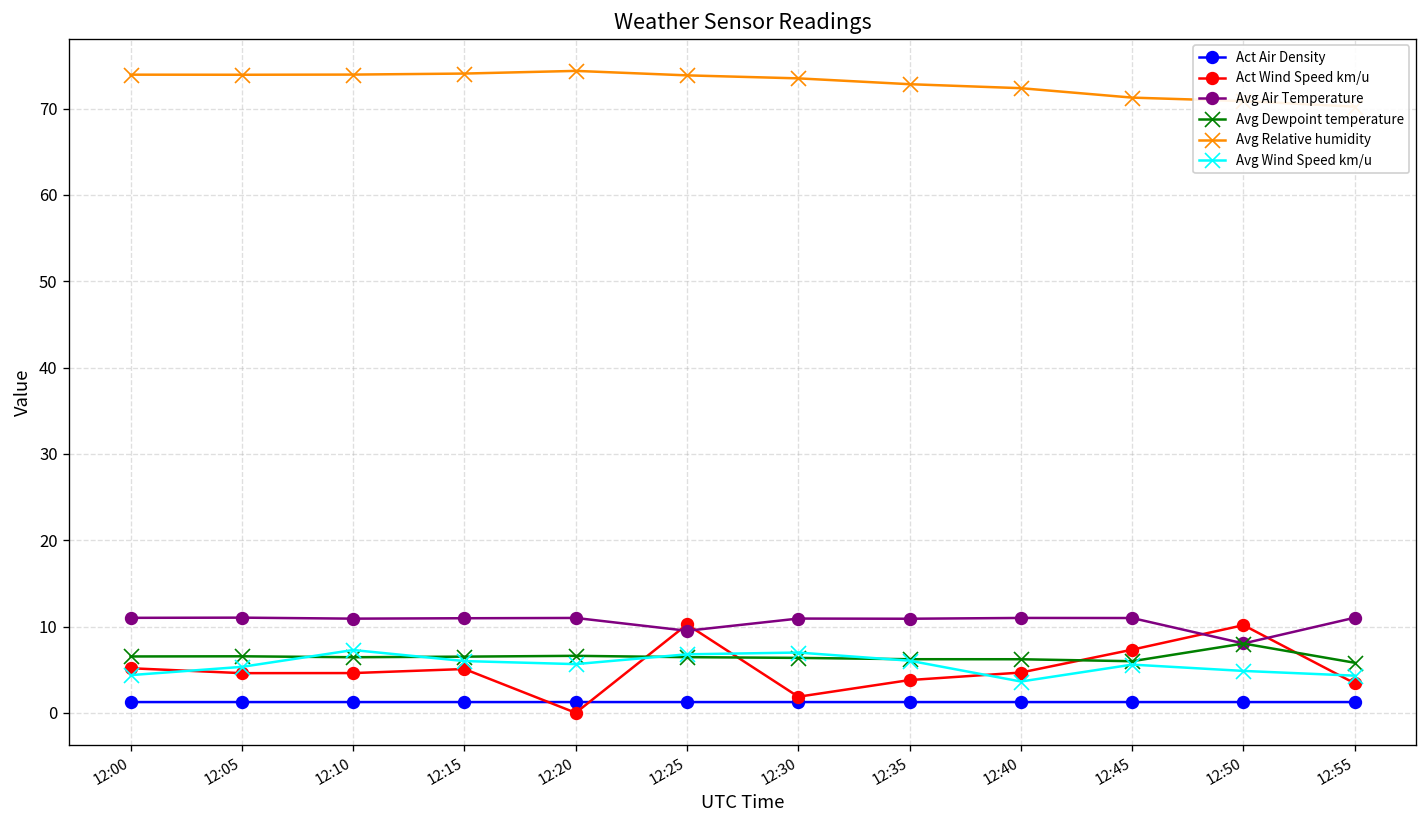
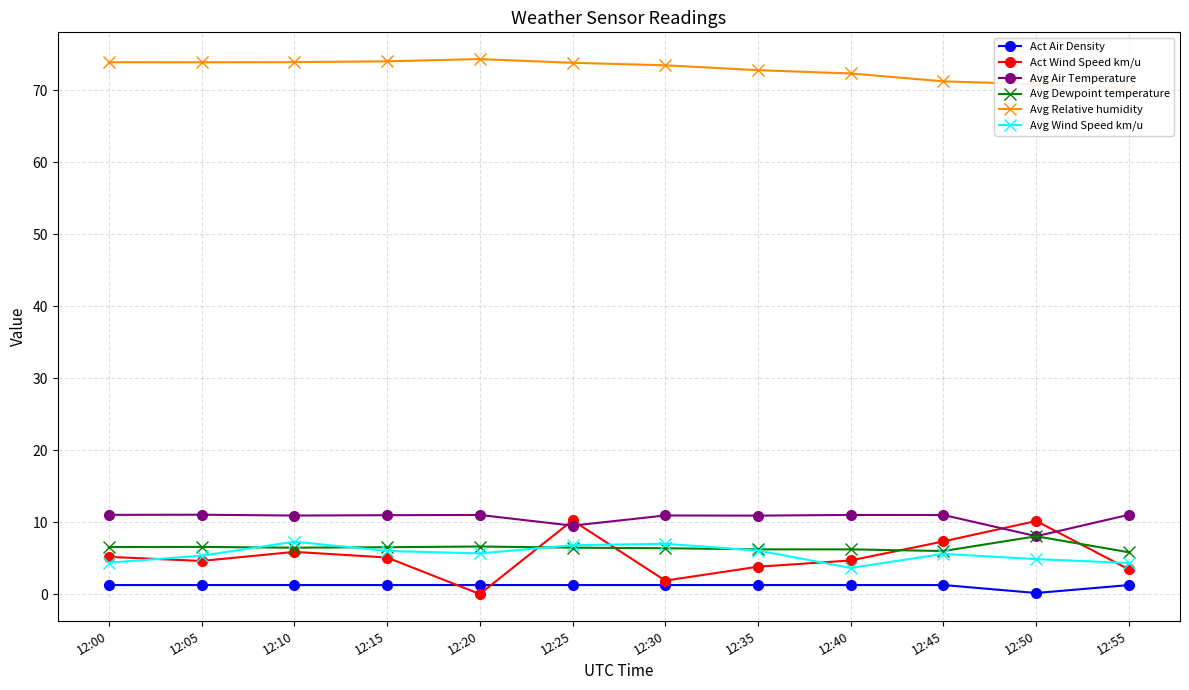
  {
    "Act Air Density": {
      "12:00": 1,
      "12:05": 1,
      "12:10": 1,
      "12:15": 1,
      "12:20": 1,
      "12:25": 1,
      "12:30": 1,
      "12:35": 1,
      "12:40": 1,
      "12:45": 1,
-     "12:50": 1,
+     "12:50": 0,
      "12:55": 1
    },
    "Act Wind Speed km/u": {
      "12:00": 5,
      "12:05": 5,
-     "12:10": 5,
+     "12:10": 6,
      "12:15": 5,
      "12:20": 0,
      "12:25": 10,
      "12:30": 2,
      "12:35": 4,
      "12:40": 5,
      "12:45": 7,
      "12:50": 10,
      "12:55": 3
    },
    "Avg Air Temperature": {
      "12:00": 11,
      "12:05": 11,
      "12:10": 11,
      "12:15": 11,
      "12:20": 11,
      "12:25": 10,
      "12:30": 11,
      "12:35": 11,
      "12:40": 11,
      "12:45": 11,
      "12:55": 11
    },
    "Avg Dewpoint temperature": {
      "12:00": 7,
      "12:05": 7,
      "12:10": 6,
      "12:15": 7,
      "12:20": 7,
      "12:30": 6,
      "12:40": 6,
      "12:45": 6,
      "12:55": 6
    },
    "Avg Relative humidity": {
      "12:00": 74,
      "12:05": 74,
      "12:10": 74,
      "12:15": 74,
      "12:20": 74,
      "12:25": 74,
      "12:30": 73,
      "12:35": 73,
      "12:40": 72,
      "12:45": 71
    },
    "Avg Wind Speed km/u": {
      "12:00": 4,
      "12:05": 5,
      "12:10": 7,
      "12:15": 6,
      "12:20": 6,
      "12:30": 7,
      "12:40": 4,
      "12:45": 6,
      "12:50": 5,
      "12:55": 4
    }
  }
